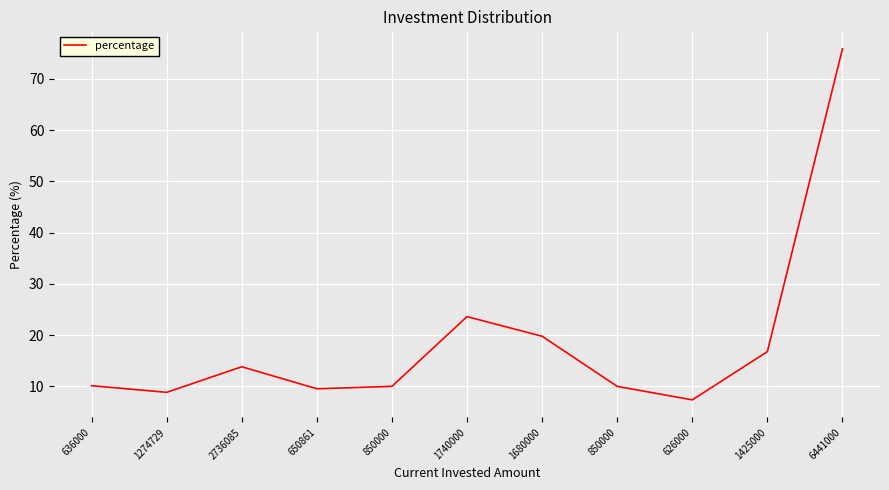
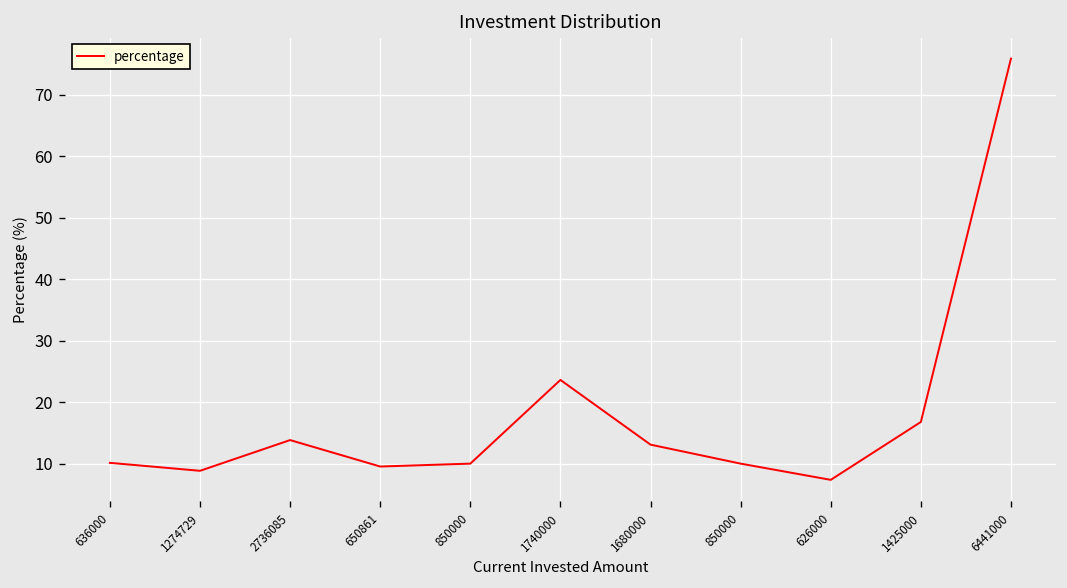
  {
    "636000": 10,
    "1274729": 9,
    "2736085": 14,
    "650861": 10,
    "1740000": 24,
-   "1680000": 20,
+   "1680000": 13,
    "626000": 7,
    "1425000": 17,
    "6441000": 76
  }
